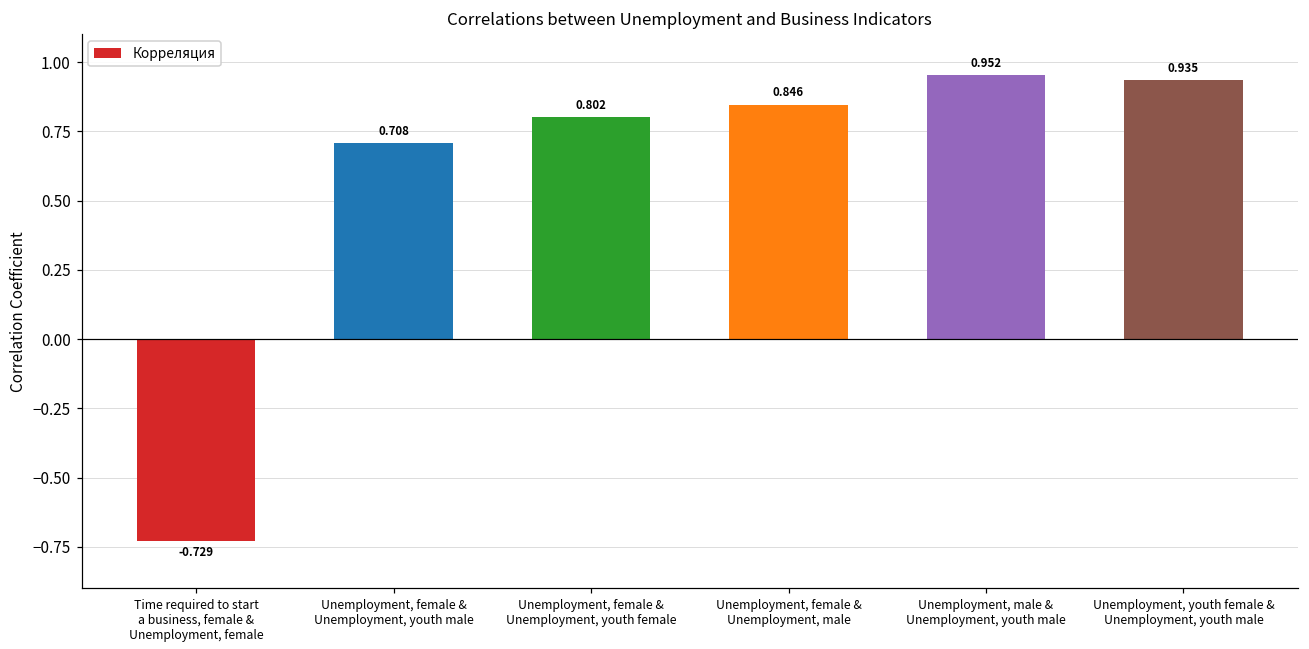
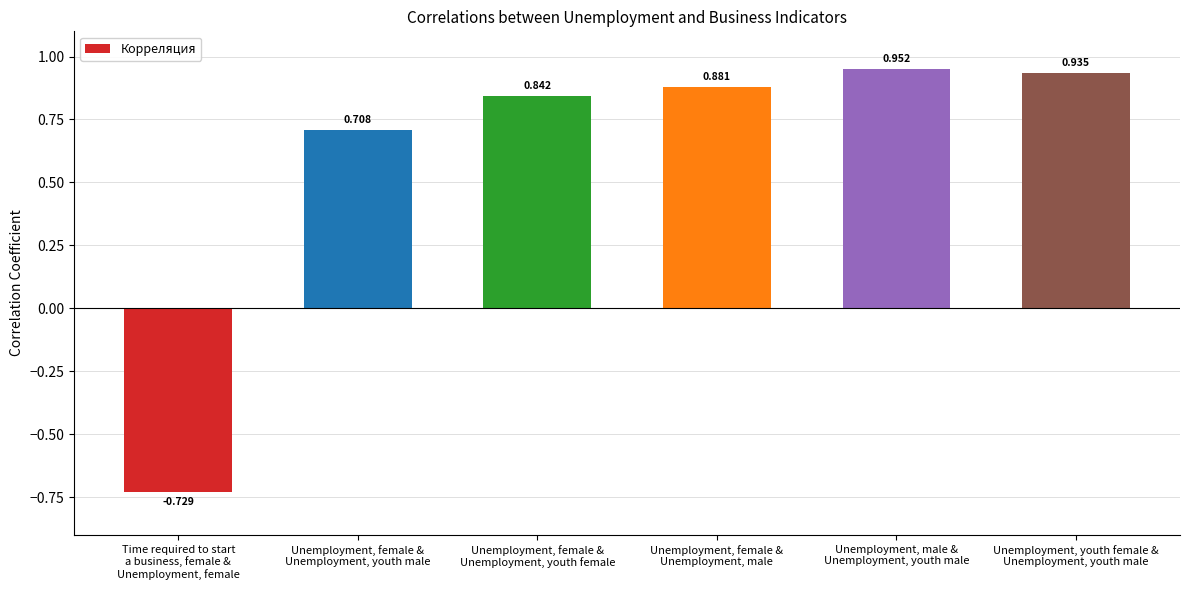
  {
    "Time required to start a business, female & Unemployment, female": -0.729,
    "Unemployment, female & Unemployment, youth male": 0.708,
-   "Unemployment, female & Unemployment, youth female": 0.802,
-   "Unemployment, female & Unemployment, male": 0.846,
+   "Unemployment, female & Unemployment, youth female": 0.842,
+   "Unemployment, female & Unemployment, male": 0.881,
    "Unemployment, male & Unemployment, youth male": 0.952,
    "Unemployment, youth female & Unemployment, youth male": 0.935
  }
